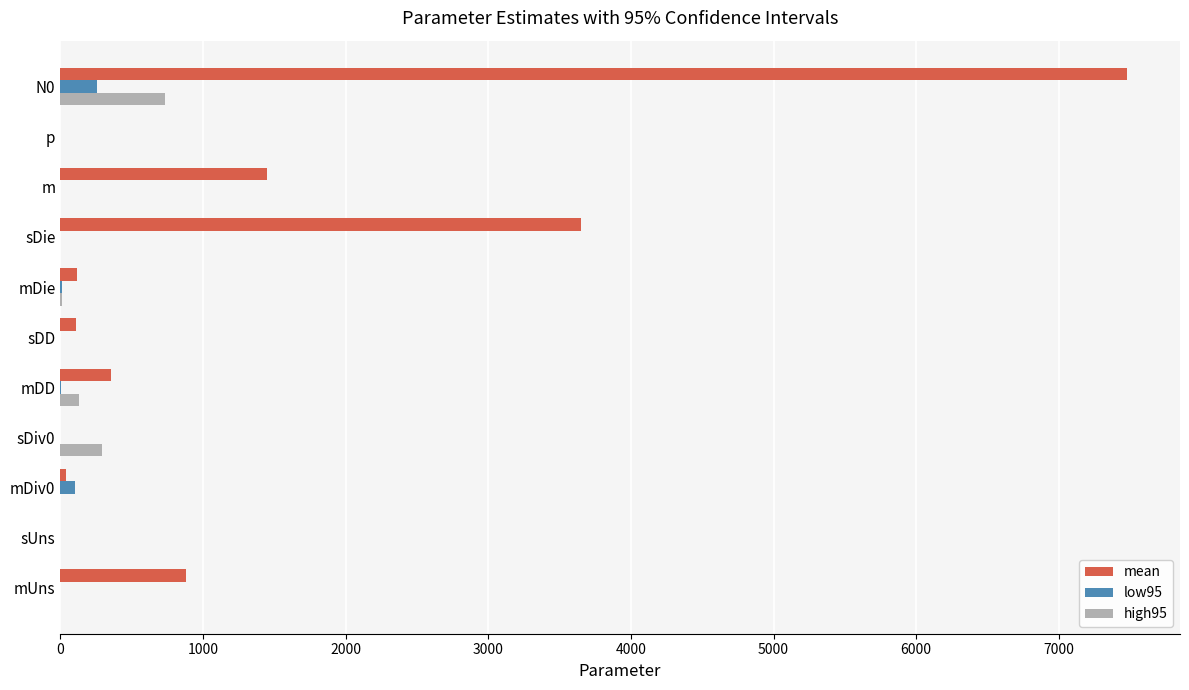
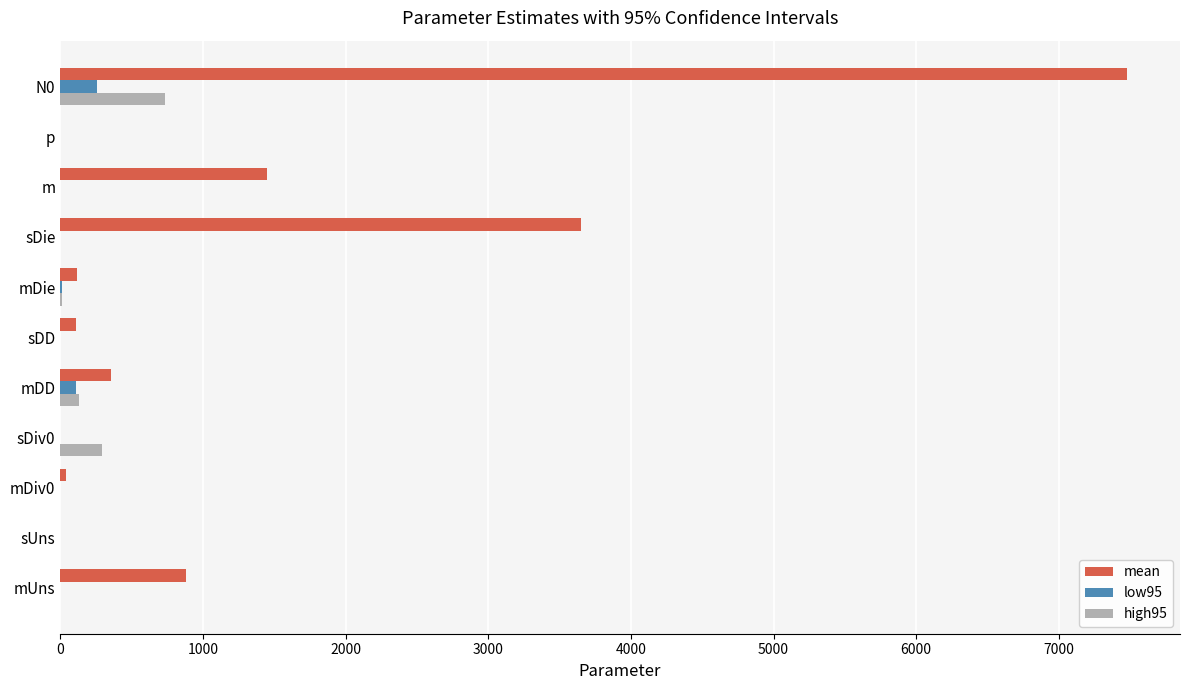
  {
    "mean": {
      "N0": 7480,
      "m": 1450,
      "sDie": 3650,
      "mDie": 120,
      "sDD": 110,
      "mDD": 360,
      "mDiv0": 40,
      "mUns": 880
    },
    "low95": {
      "N0": 260,
      "p": 0,
-     "mDD": 0,
-     "mDiv0": 100,
+     "mDD": 110,
+     "mDiv0": 0,
      "mUns": 0
    },
    "high95": {
      "N0": 730,
      "p": 0,
      "mDD": 130,
      "sDiv0": 290,
      "mUns": 0
    }
  }
